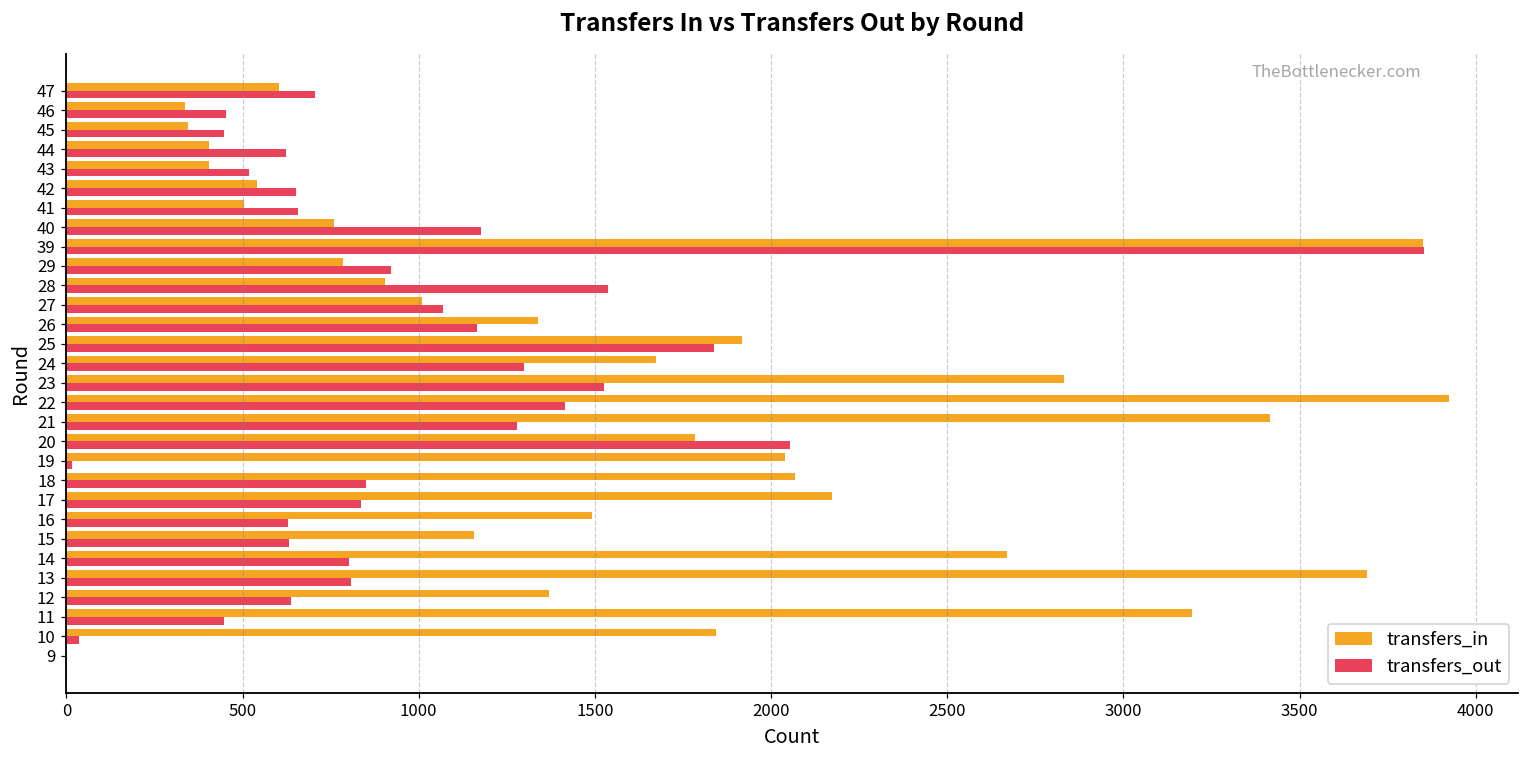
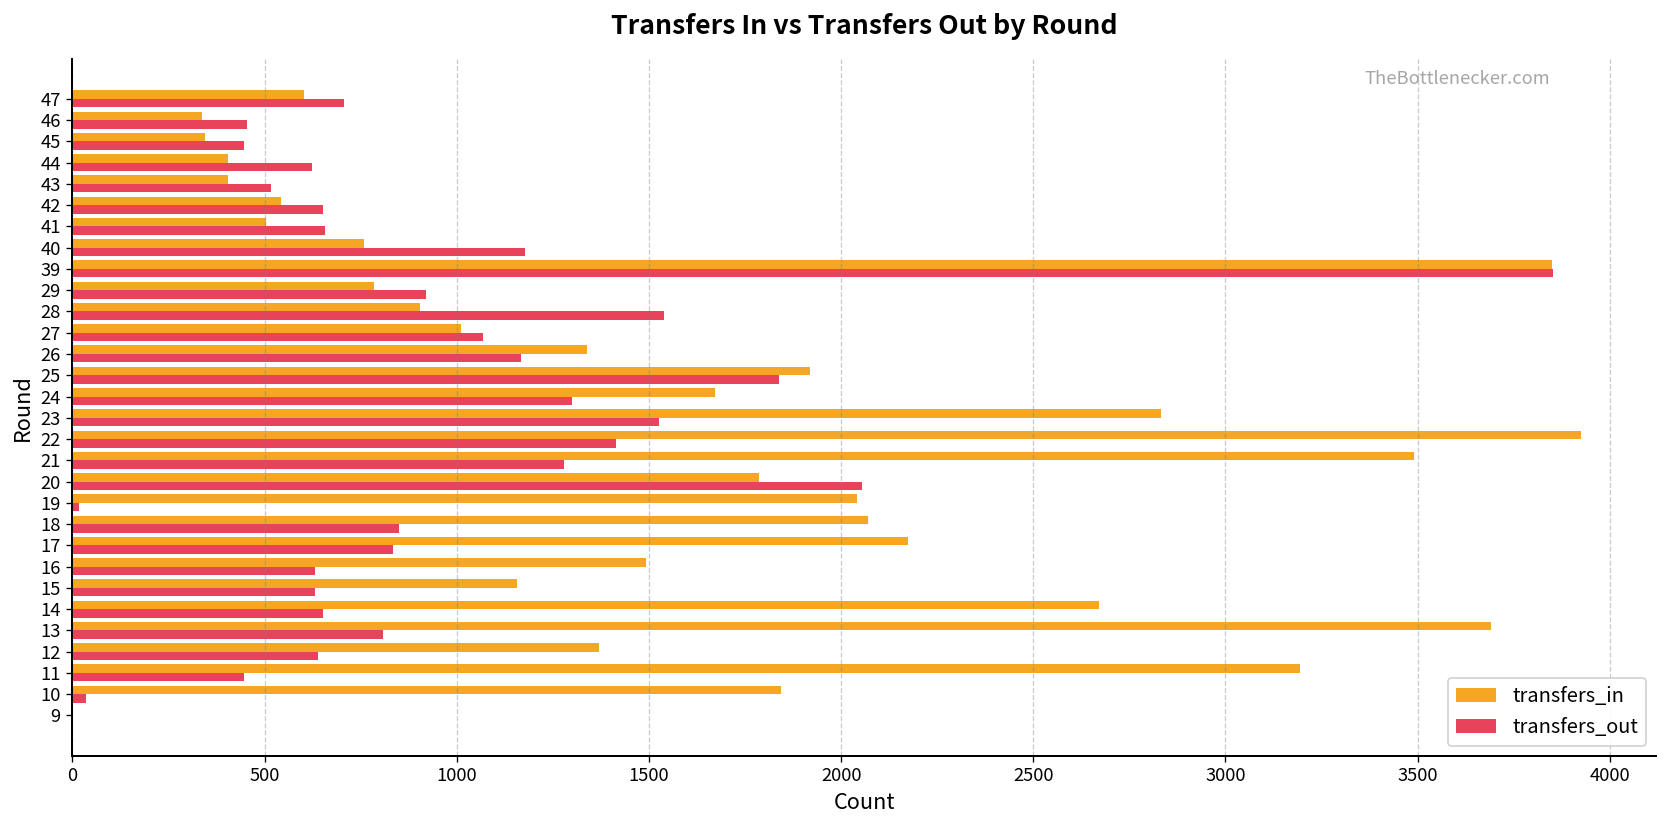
  {
    "transfers_in": {
      "47": 600,
      "46": 340,
      "45": 350,
      "44": 400,
      "43": 400,
      "42": 540,
      "41": 500,
      "40": 760,
      "39": 3850,
      "29": 780,
      "28": 910,
      "27": 1010,
      "26": 1340,
      "25": 1920,
      "24": 1670,
      "23": 2830,
      "22": 3920,
-     "21": 3420,
+     "21": 3490,
      "20": 1790,
      "19": 2040,
      "18": 2070,
      "17": 2170,
      "16": 1490,
      "15": 1160,
      "14": 2670,
      "13": 3690,
      "12": 1370,
      "11": 3200,
      "10": 1840,
      "9": 0
    },
    "transfers_out": {
      "47": 710,
      "46": 450,
      "45": 450,
      "44": 620,
      "43": 520,
      "42": 650,
      "41": 660,
      "40": 1180,
      "39": 3850,
      "29": 920,
      "28": 1540,
      "27": 1070,
      "26": 1170,
      "25": 1840,
      "24": 1300,
      "23": 1530,
      "22": 1420,
      "21": 1280,
      "20": 2050,
      "19": 20,
      "18": 850,
      "17": 840,
      "16": 630,
      "15": 630,
-     "14": 800,
+     "14": 650,
      "13": 810,
      "12": 640,
      "11": 450,
      "10": 40,
      "9": 0
    }
  }
